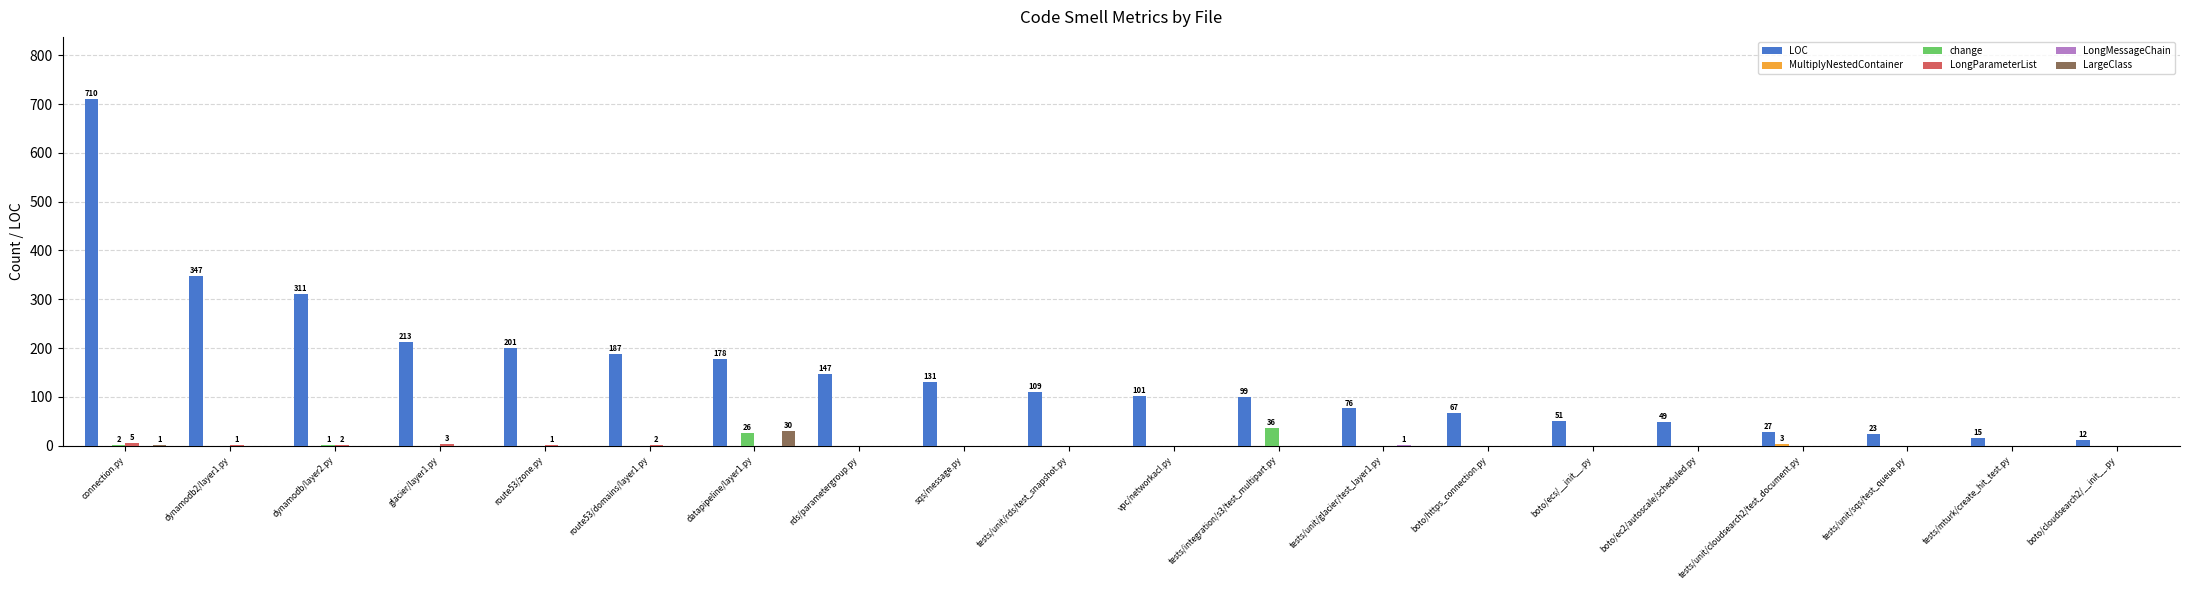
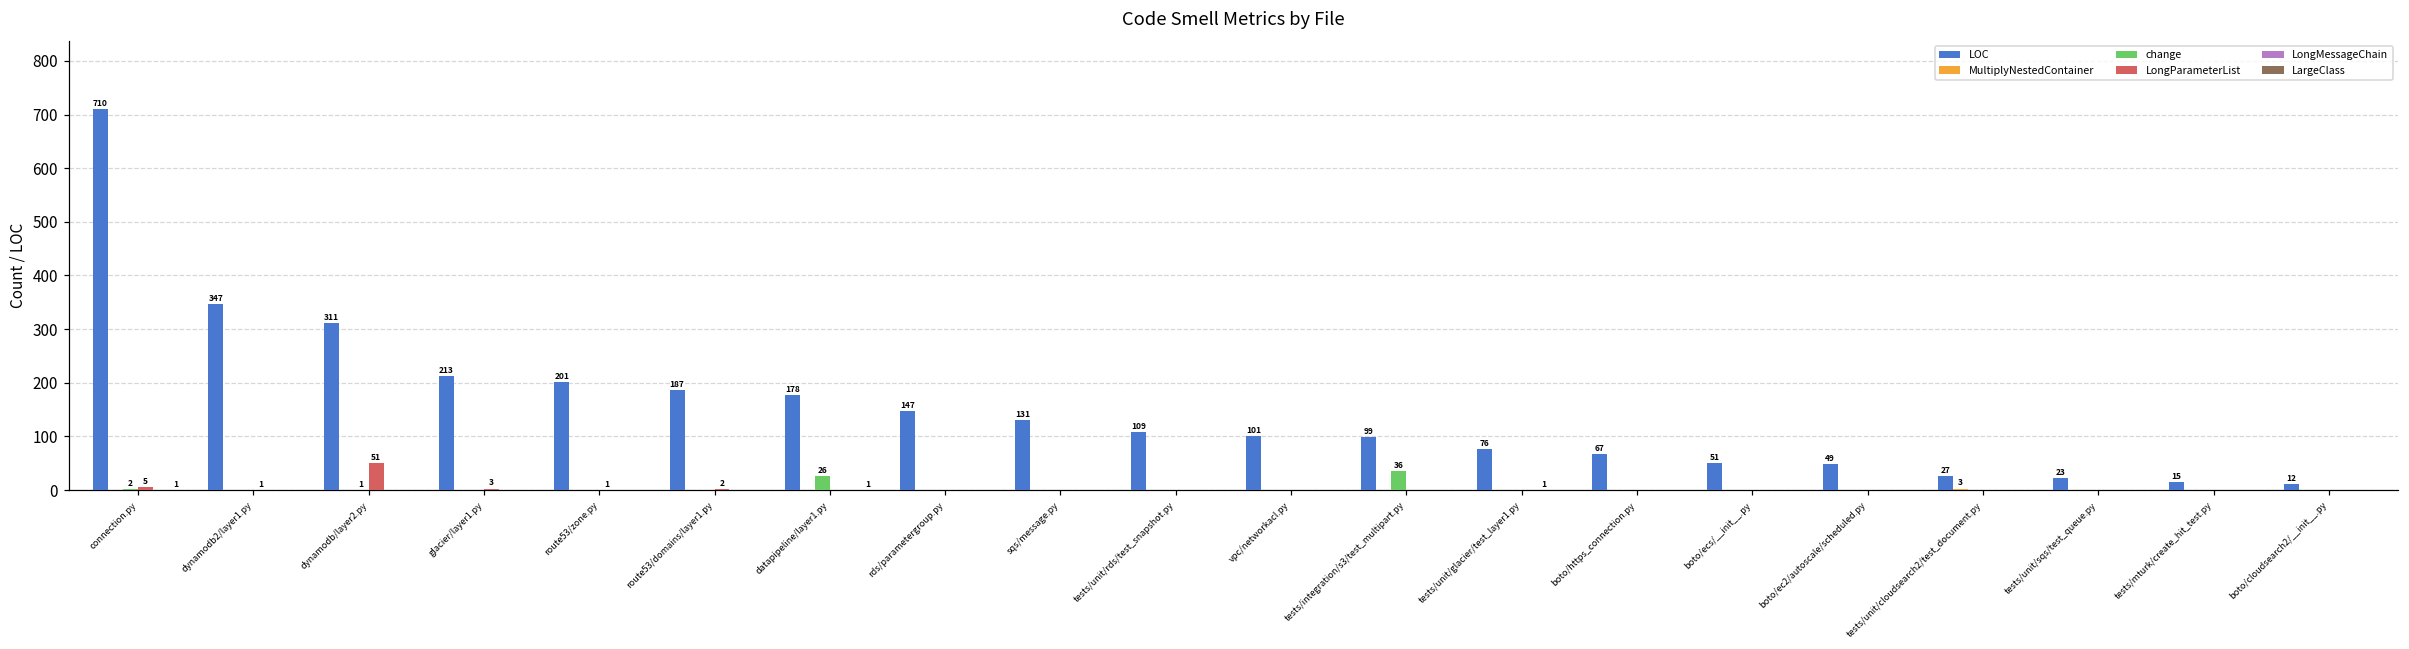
  {
    "LOC": {
      "connection.py": 710,
      "dynamodb2/layer1.py": 347,
      "dynamodb/layer2.py": 311,
      "glacier/layer1.py": 213,
      "route53/zone.py": 201,
      "route53/domains/layer1.py": 187,
      "datapipeline/layer1.py": 178,
      "rds/parametergroup.py": 147,
      "sqs/message.py": 131,
      "tests/unit/rds/test_snapshot.py": 109,
      "vpc/networkacl.py": 101,
      "tests/integration/s3/test_multipart.py": 99,
      "tests/unit/glacier/test_layer1.py": 76,
      "boto/https_connection.py": 67,
      "boto/ecs/__init__.py": 51,
      "boto/ec2/autoscale/scheduled.py": 49,
      "tests/unit/cloudsearch2/test_document.py": 27,
      "tests/unit/sqs/test_queue.py": 23,
      "tests/mturk/create_hit_test.py": 15,
      "boto/cloudsearch2/__init__.py": 12
    },
    "MultiplyNestedContainer": {
      "tests/unit/cloudsearch2/test_document.py": 3
    },
    "change": {
      "connection.py": 2,
      "dynamodb/layer2.py": 1,
      "datapipeline/layer1.py": 26,
      "tests/integration/s3/test_multipart.py": 36
    },
    "LongParameterList": {
      "connection.py": 5,
      "dynamodb2/layer1.py": 1,
-     "dynamodb/layer2.py": 2,
+     "dynamodb/layer2.py": 51,
      "glacier/layer1.py": 3,
      "route53/zone.py": 1,
      "route53/domains/layer1.py": 2
    },
    "LongMessageChain": {
      "tests/unit/glacier/test_layer1.py": 1
    },
    "LargeClass": {
      "connection.py": 1,
-     "datapipeline/layer1.py": 30
+     "datapipeline/layer1.py": 1
    }
  }
